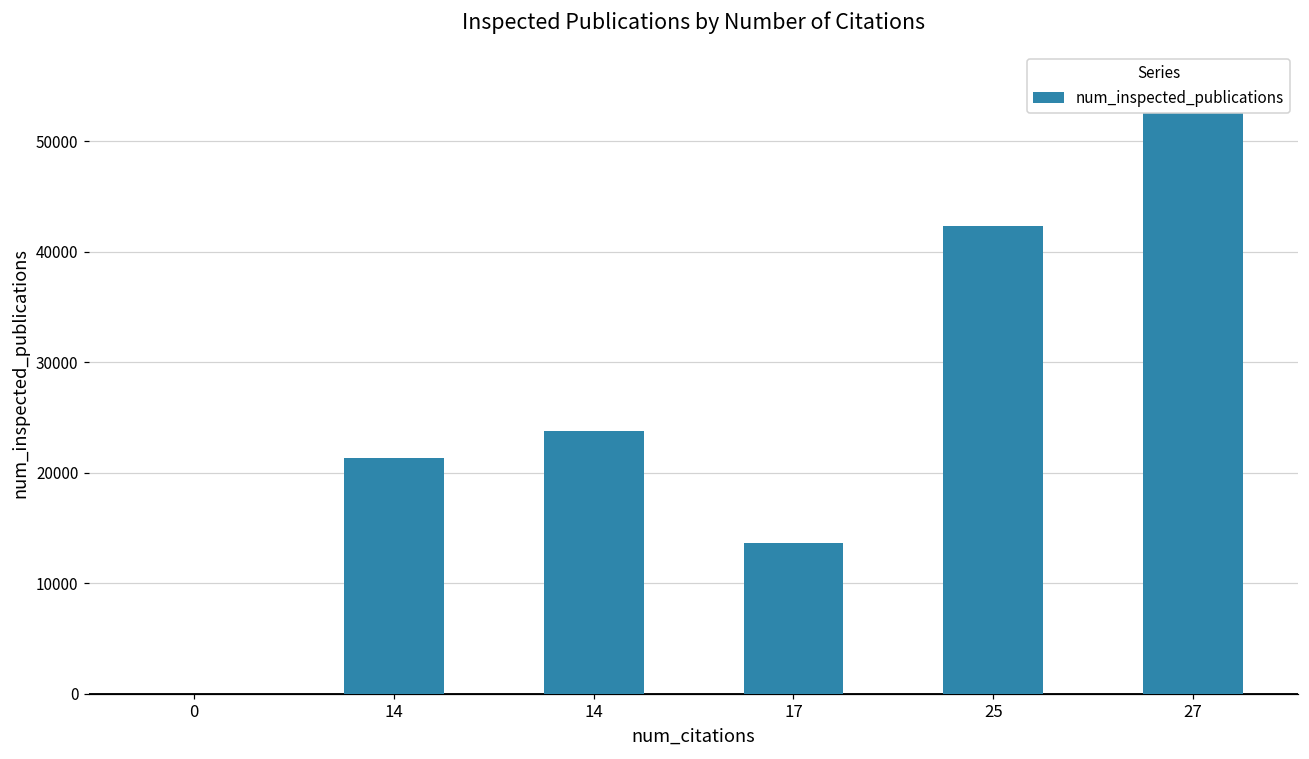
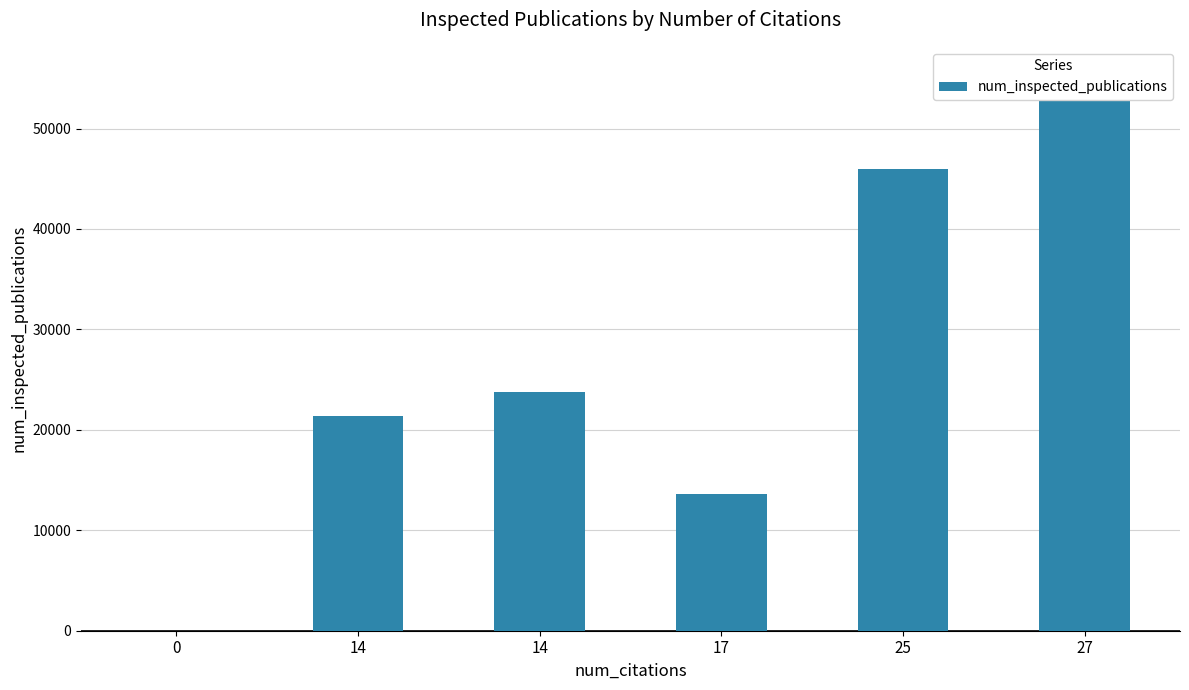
  {
    "0": 0,
    "17": 13600,
-   "25": 42400
+   "25": 46000
  }
